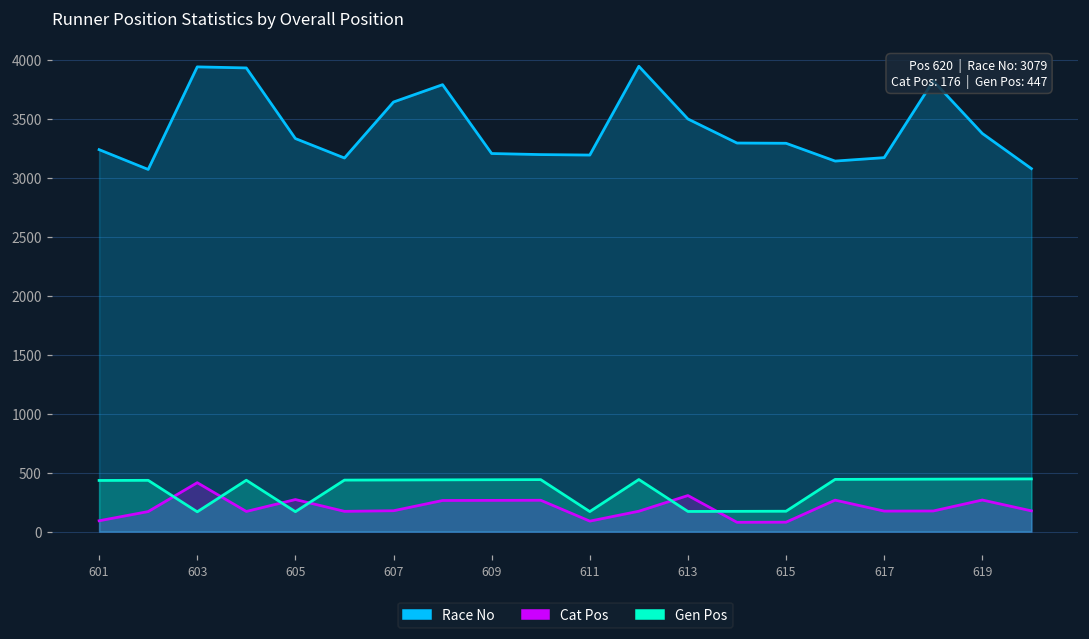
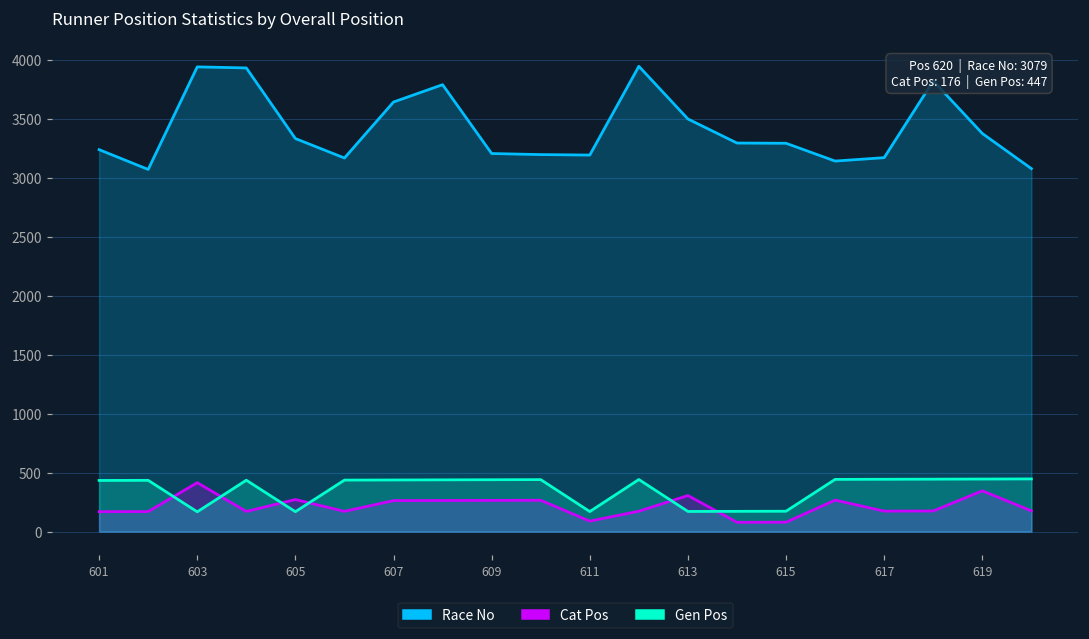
  {
    "Cat Pos": {
-     "601": 90,
+     "601": 170,
      "603": 420,
      "605": 270,
-     "607": 180,
+     "607": 260,
      "609": 270,
      "611": 90,
      "613": 310,
      "615": 80,
      "617": 170,
-     "619": 270
+     "619": 350
    }
  }
